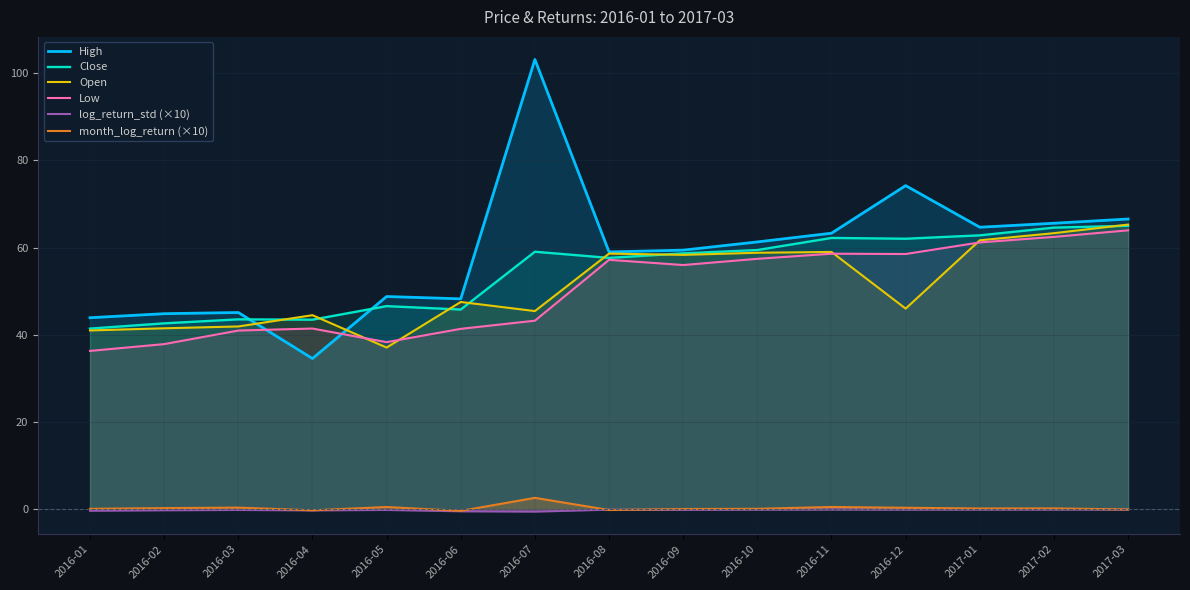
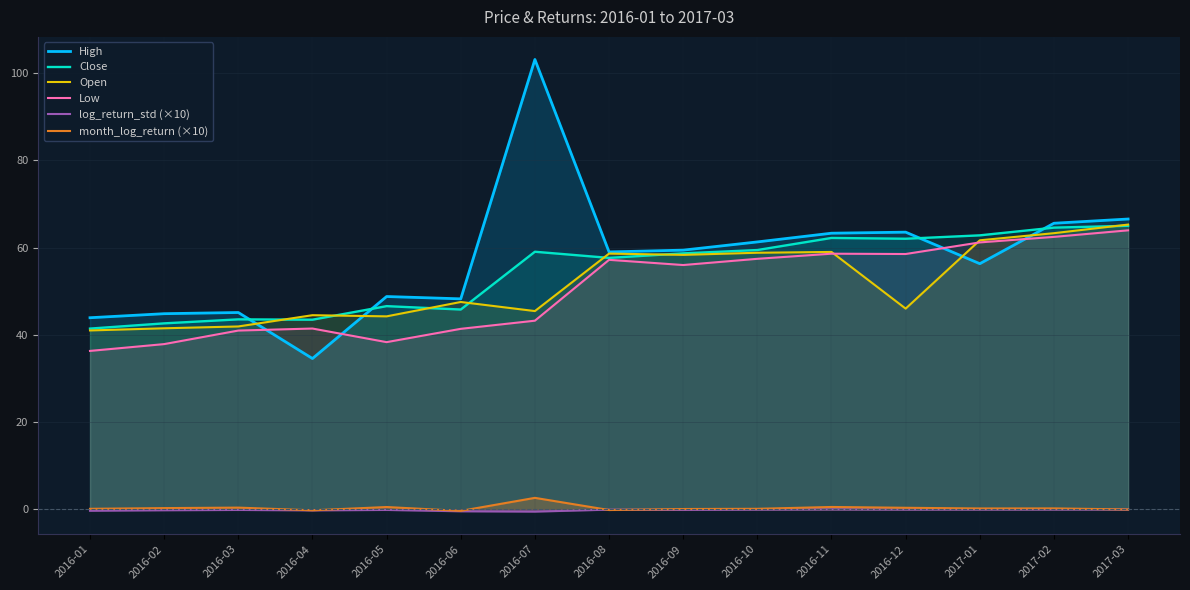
  {
    "High": {
      "2016-01": 44,
      "2016-02": 45,
      "2016-03": 45,
      "2016-04": 35,
      "2016-05": 49,
      "2016-06": 48,
      "2016-07": 103,
      "2016-09": 59,
      "2016-10": 61,
      "2016-11": 63,
-     "2016-12": 74,
-     "2017-01": 65,
+     "2016-12": 64,
+     "2017-01": 56,
      "2017-02": 66,
      "2017-03": 67
    },
    "Close": {
      "2016-02": 43,
      "2016-03": 44,
      "2016-04": 43,
      "2016-05": 47,
      "2016-06": 46,
      "2016-07": 59,
      "2016-10": 59,
      "2016-11": 62,
      "2016-12": 62,
      "2017-01": 63,
      "2017-02": 65
    },
    "Open": {
      "2016-02": 41,
      "2016-03": 42,
      "2016-04": 45,
-     "2016-05": 37,
+     "2016-05": 44,
      "2016-06": 48,
      "2016-07": 45,
      "2016-10": 59,
      "2016-12": 46,
      "2017-02": 63
    },
    "Low": {
      "2016-01": 36,
      "2016-02": 38,
      "2016-03": 41,
      "2016-04": 41,
      "2016-05": 38,
      "2016-06": 41,
      "2016-07": 43,
      "2016-09": 56,
      "2016-10": 57,
      "2016-12": 59,
      "2017-02": 62,
      "2017-03": 64
    }
  }
